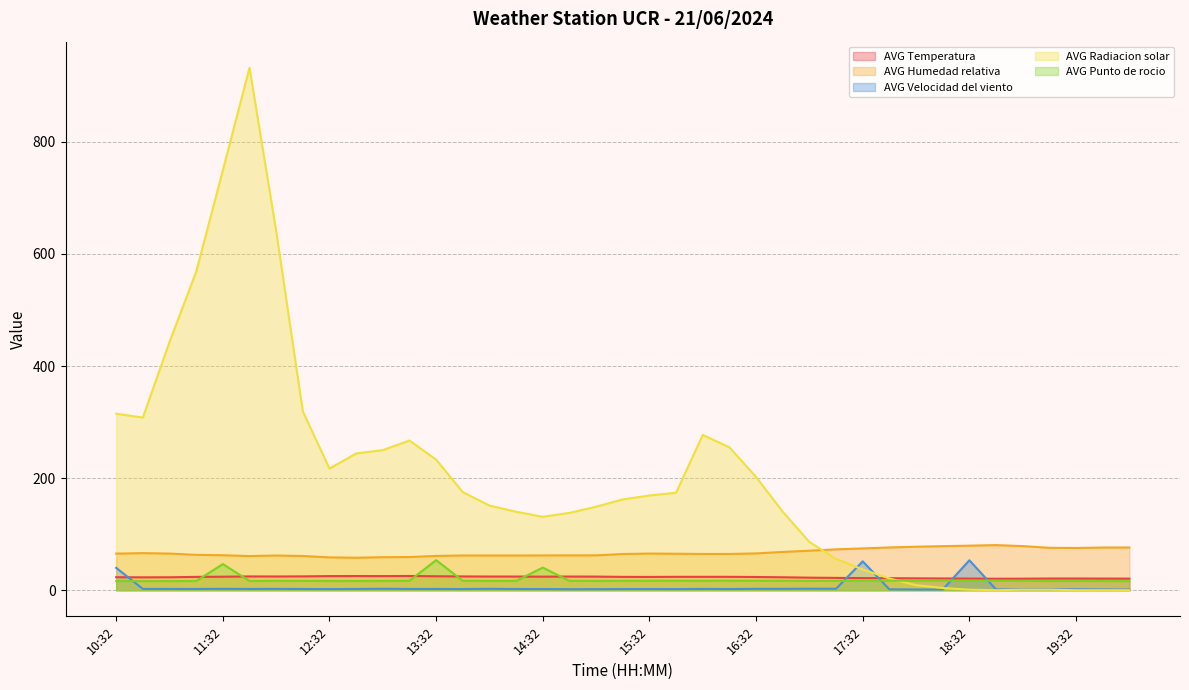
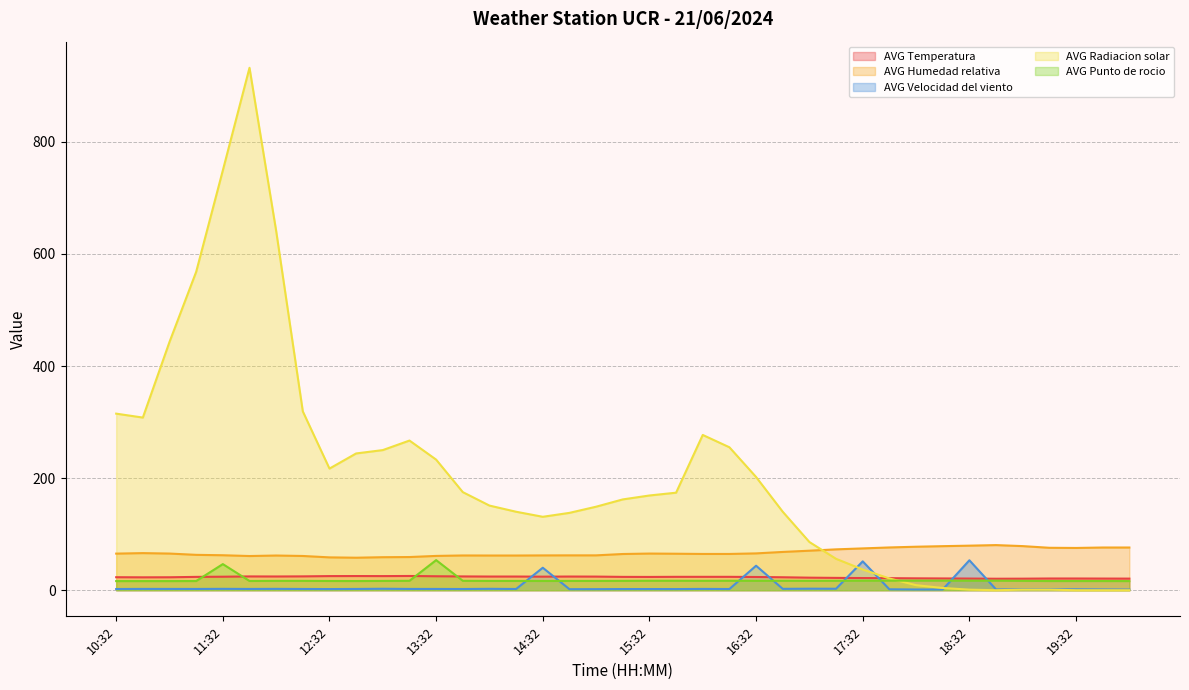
  {
    "AVG Velocidad del viento": {
-     "10:32": 40,
+     "10:32": 0,
      "11:32": 0,
      "12:32": 0,
      "13:32": 0,
-     "14:32": 0,
+     "14:32": 40,
      "15:32": 0,
-     "16:32": 0,
+     "16:32": 40,
      "17:32": 50,
      "18:32": 50
    },
    "AVG Punto de rocio": {
      "10:32": 20,
      "11:32": 50,
      "12:32": 20,
      "13:32": 50,
-     "14:32": 40,
+     "14:32": 20,
      "15:32": 20,
      "16:32": 20,
      "17:32": 20
    }
  }
